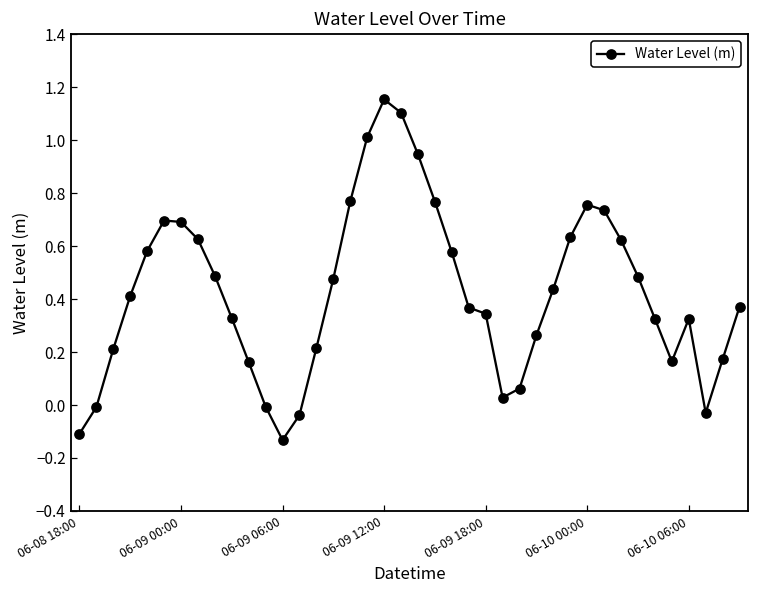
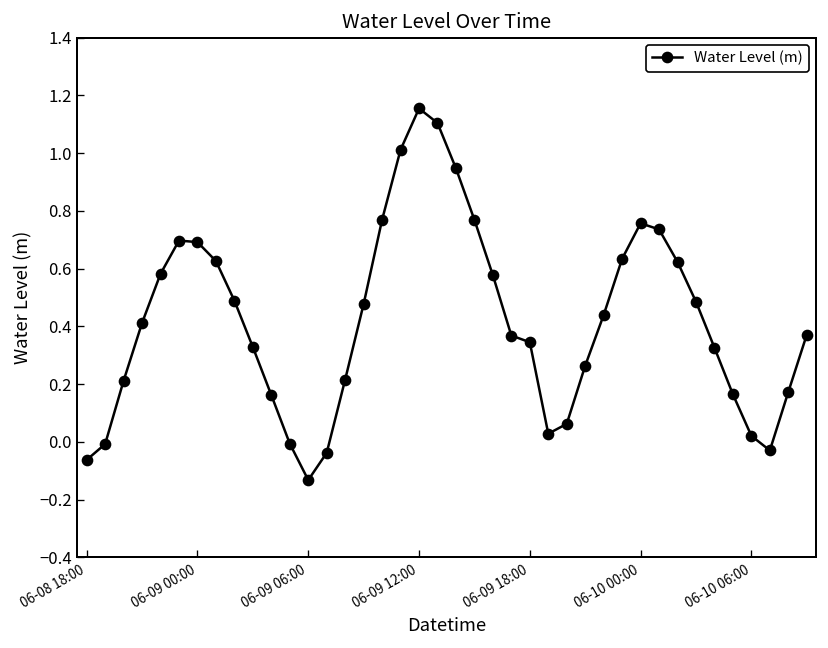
  {
-   "06-08 18:00": -0.11,
+   "06-08 18:00": -0.06,
    "06-09 00:00": 0.69,
    "06-09 06:00": -0.13,
    "06-09 12:00": 1.15,
    "06-09 18:00": 0.35,
    "06-10 00:00": 0.76,
-   "06-10 06:00": 0.33
+   "06-10 06:00": 0.02
  }
